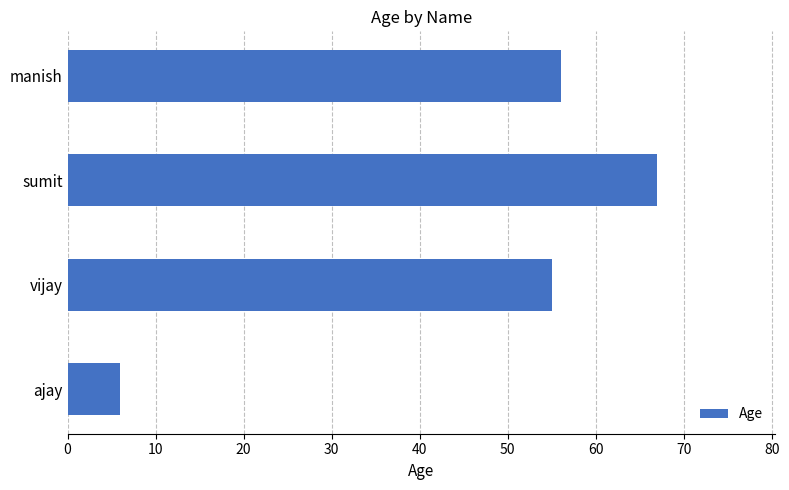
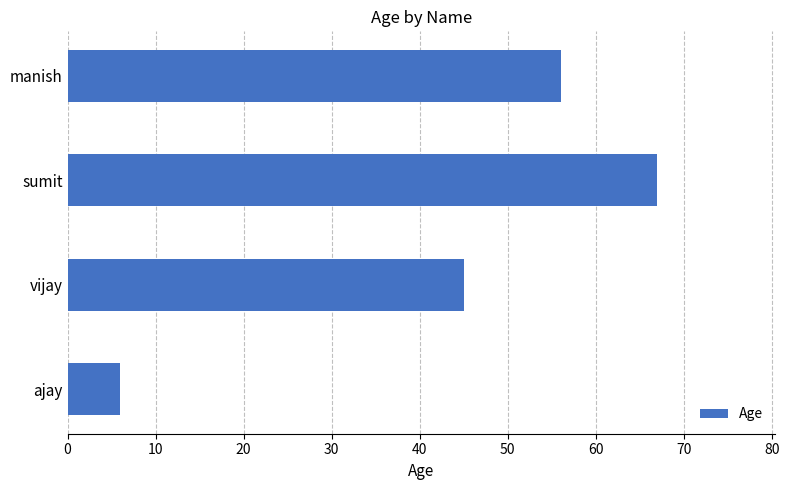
  {
    "manish": 56,
    "sumit": 67,
-   "vijay": 55,
+   "vijay": 45,
    "ajay": 6
  }
